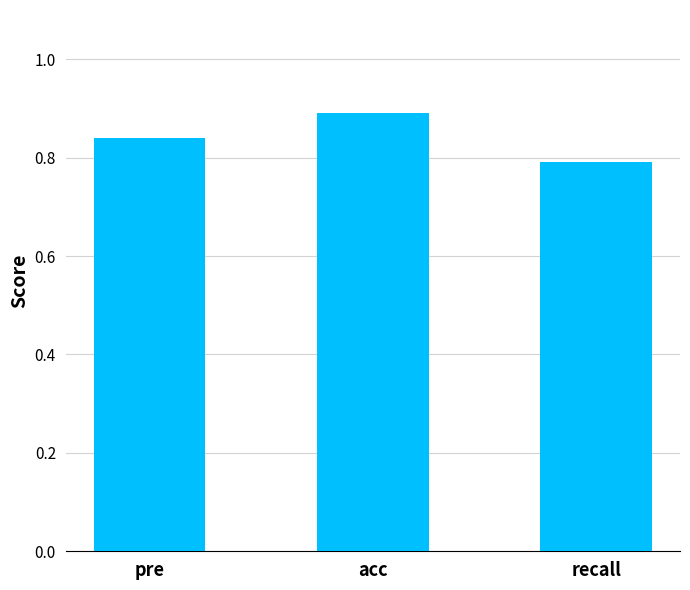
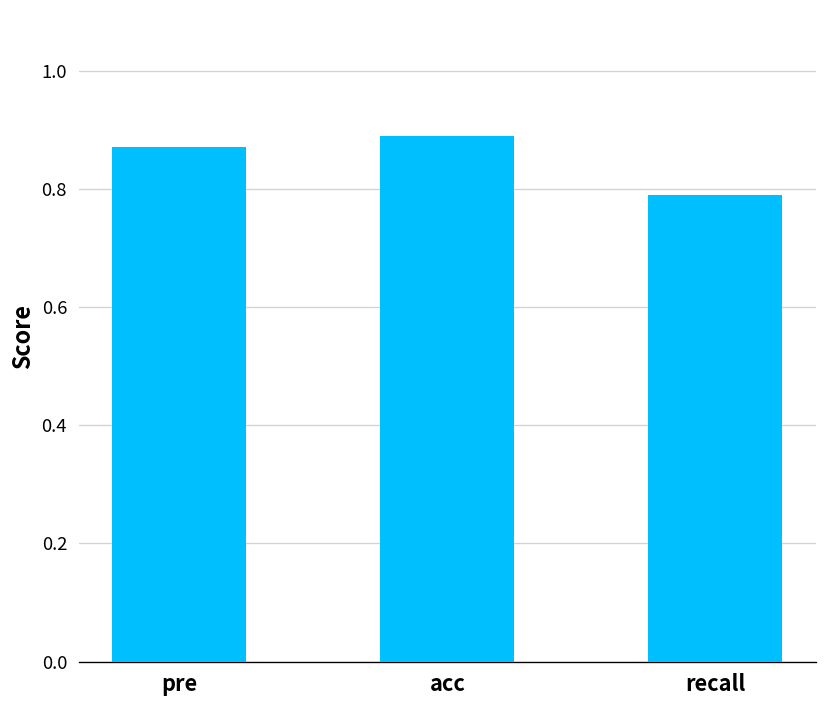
  {
-   "pre": 0.84,
+   "pre": 0.87,
    "acc": 0.89,
    "recall": 0.79
  }
